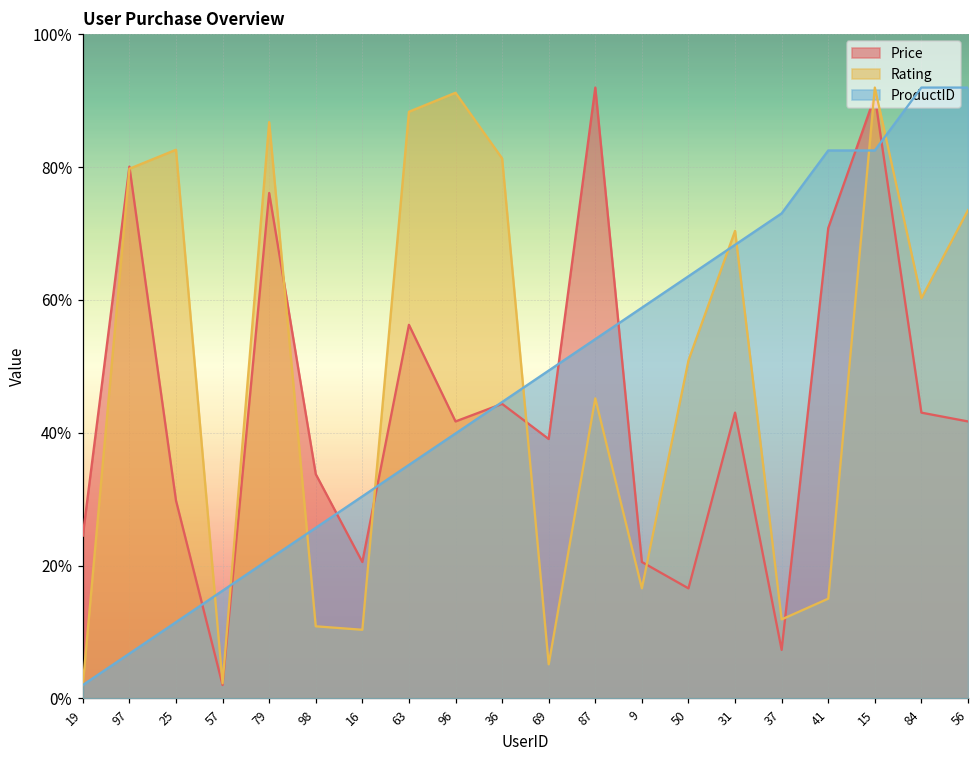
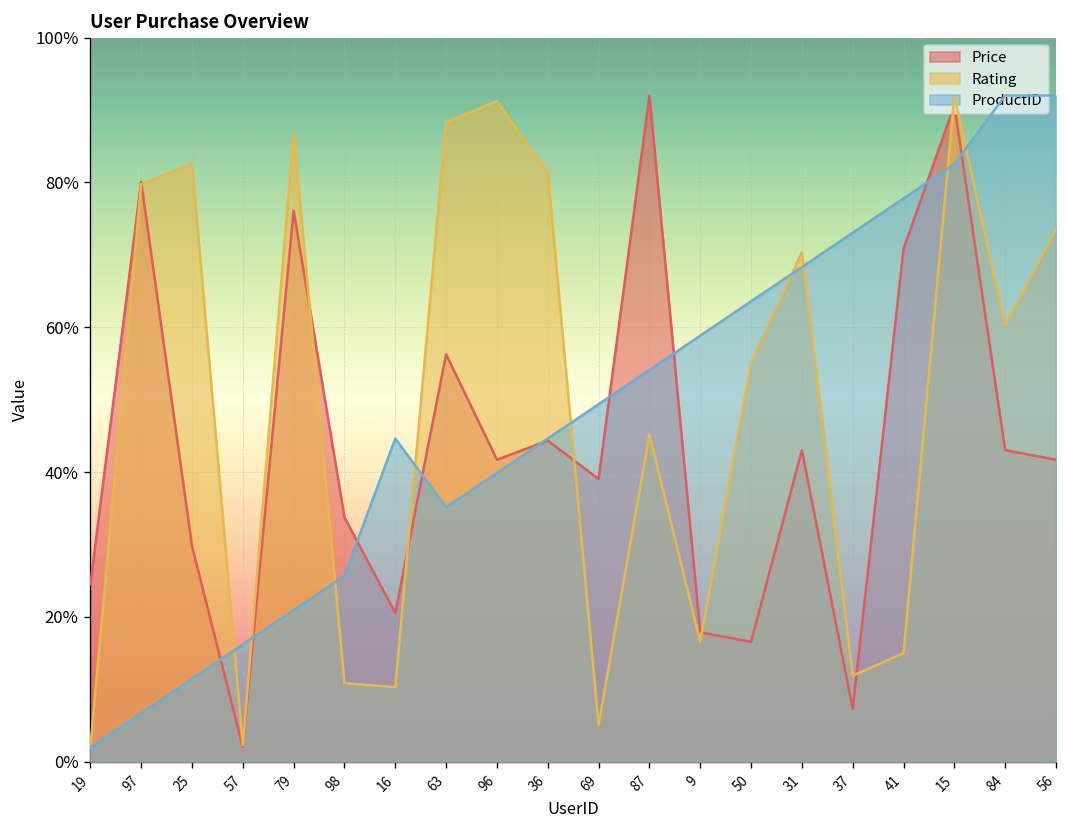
  {
    "Price": {
      "19": "25%",
      "25": "30%",
      "79": "76%",
      "98": "34%",
      "16": "21%",
      "63": "56%",
      "96": "42%",
      "69": "39%",
      "87": "92%",
-     "9": "21%",
+     "9": "18%",
      "50": "17%",
      "31": "43%",
      "37": "7%",
      "41": "71%",
      "84": "43%",
      "56": "42%"
    },
    "Rating": {
      "25": "83%",
      "79": "87%",
      "98": "11%",
      "16": "10%",
      "63": "88%",
      "96": "91%",
      "36": "81%",
      "69": "5%",
      "87": "45%",
      "9": "17%",
-     "50": "51%",
+     "50": "55%",
      "31": "70%",
      "37": "12%",
      "41": "15%",
      "84": "60%",
      "56": "74%"
    },
    "ProductID": {
      "97": "7%",
      "25": "11%",
      "57": "16%",
      "79": "21%",
      "98": "26%",
-     "16": "30%",
+     "16": "45%",
      "63": "35%",
      "96": "40%",
      "69": "49%",
      "87": "54%",
      "9": "59%",
      "50": "64%",
      "31": "68%",
      "37": "73%",
-     "41": "83%",
+     "41": "78%",
      "15": "83%",
      "56": "92%"
    }
  }
